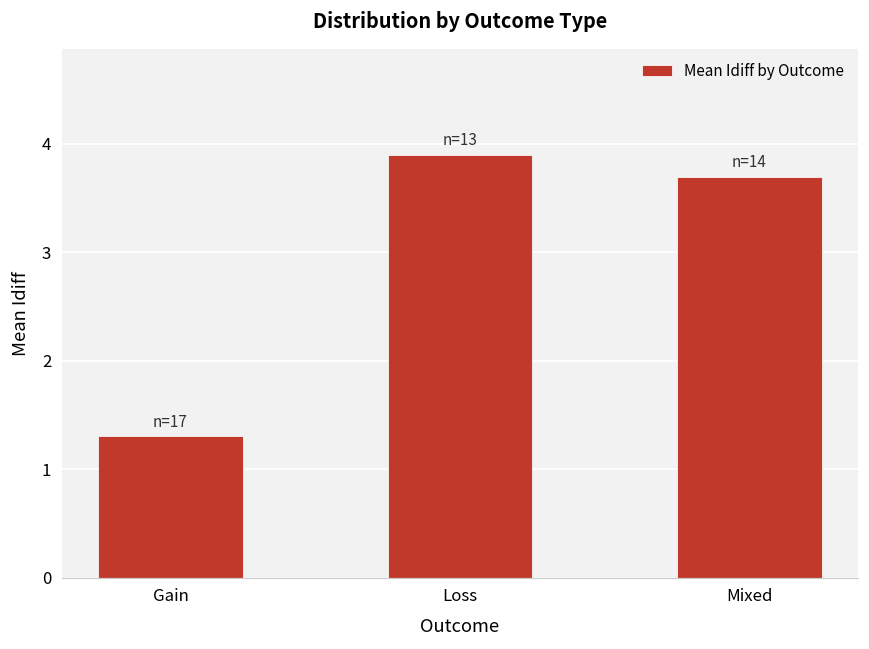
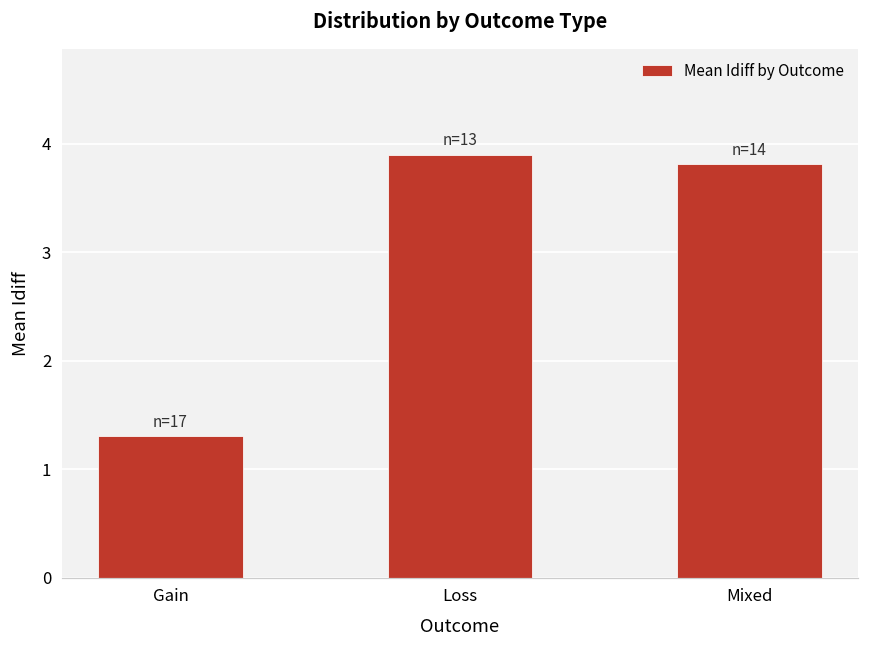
  {
-   "Mixed": 3.7
+   "Mixed": 3.8
  }
